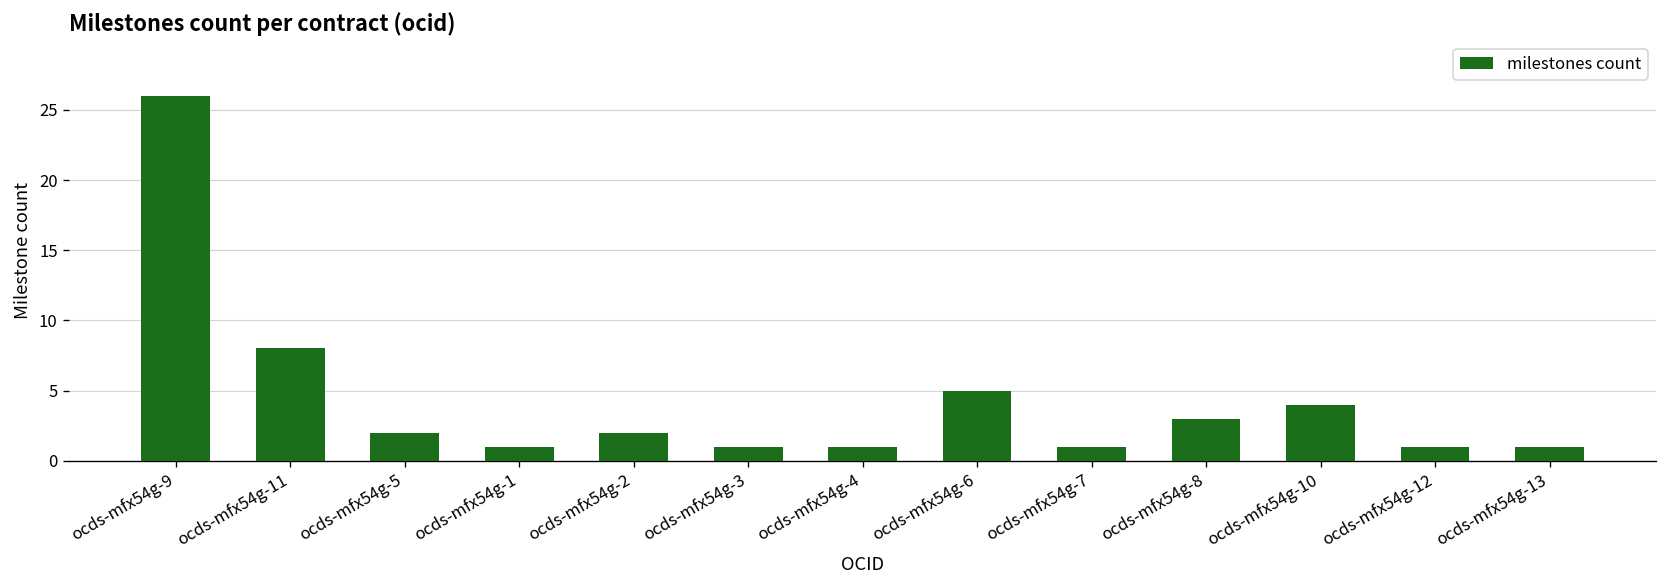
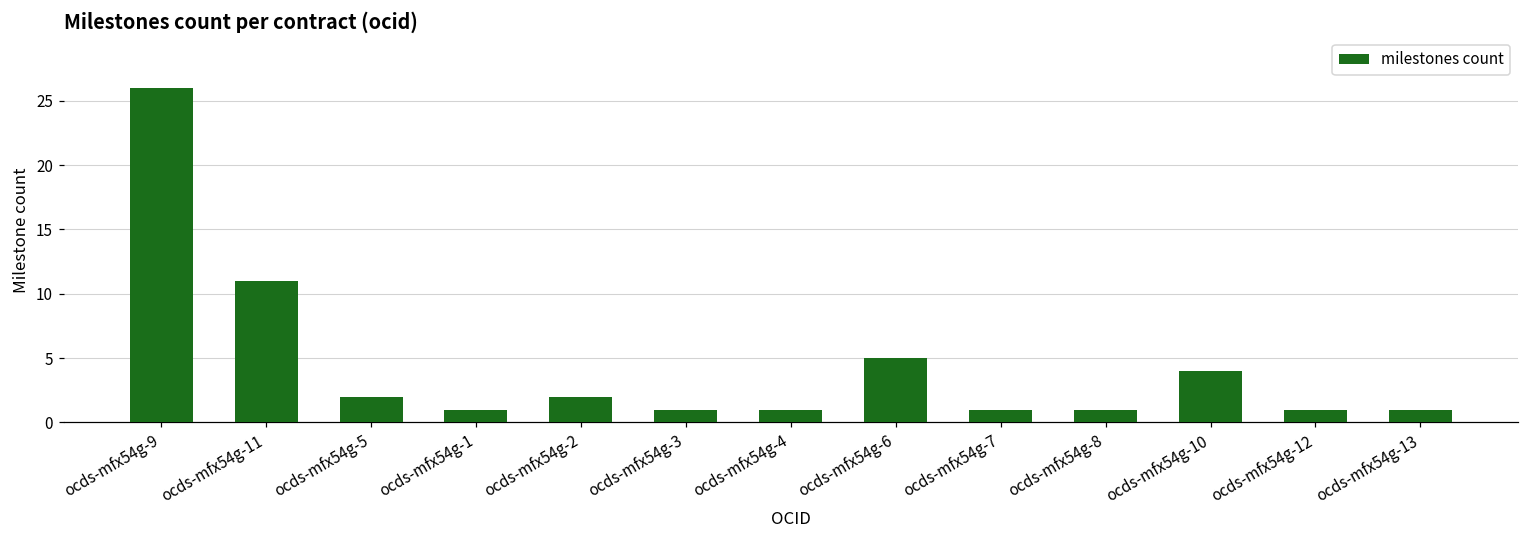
  {
    "ocds-mfx54g-9": 26,
-   "ocds-mfx54g-11": 8,
+   "ocds-mfx54g-11": 11,
    "ocds-mfx54g-5": 2,
    "ocds-mfx54g-1": 1,
    "ocds-mfx54g-2": 2,
    "ocds-mfx54g-3": 1,
    "ocds-mfx54g-4": 1,
    "ocds-mfx54g-6": 5,
    "ocds-mfx54g-7": 1,
-   "ocds-mfx54g-8": 3,
+   "ocds-mfx54g-8": 1,
    "ocds-mfx54g-10": 4,
    "ocds-mfx54g-12": 1,
    "ocds-mfx54g-13": 1
  }
